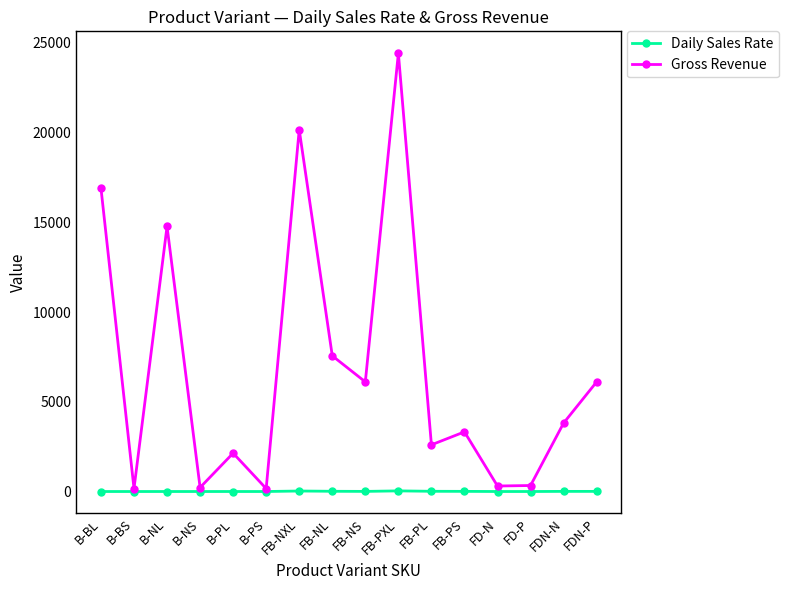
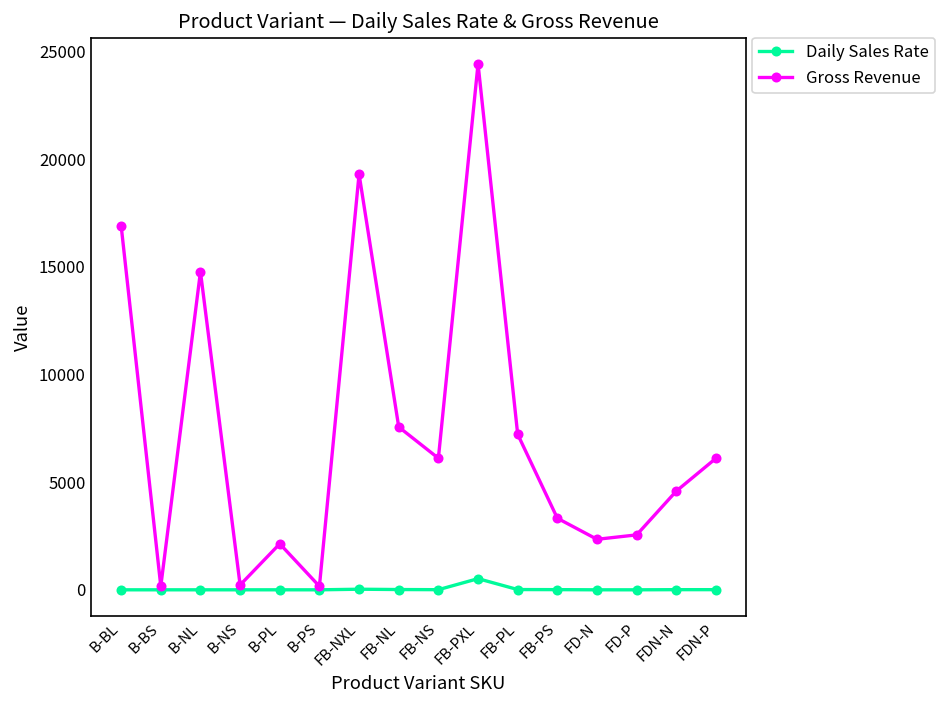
  {
    "Daily Sales Rate": {
      "B-BL": 0,
      "B-BS": 0,
      "B-NL": 0,
      "B-NS": 0,
      "B-PL": 0,
      "B-PS": 0,
      "FB-NXL": 0,
      "FB-NL": 0,
      "FB-NS": 0,
-     "FB-PXL": 0,
+     "FB-PXL": 500,
      "FB-PL": 0,
      "FB-PS": 0,
      "FD-N": 0,
      "FD-P": 0,
      "FDN-N": 0,
      "FDN-P": 0
    },
    "Gross Revenue": {
      "B-BL": 16900,
      "B-BS": 200,
      "B-NL": 14800,
      "B-NS": 200,
      "B-PL": 2100,
      "B-PS": 200,
-     "FB-NXL": 20200,
+     "FB-NXL": 19300,
      "FB-NL": 7600,
      "FB-NS": 6100,
      "FB-PXL": 24400,
-     "FB-PL": 2600,
+     "FB-PL": 7200,
      "FB-PS": 3300,
-     "FD-N": 300,
-     "FD-P": 300,
-     "FDN-N": 3800,
+     "FD-N": 2300,
+     "FD-P": 2600,
+     "FDN-N": 4600,
      "FDN-P": 6100
    }
  }
